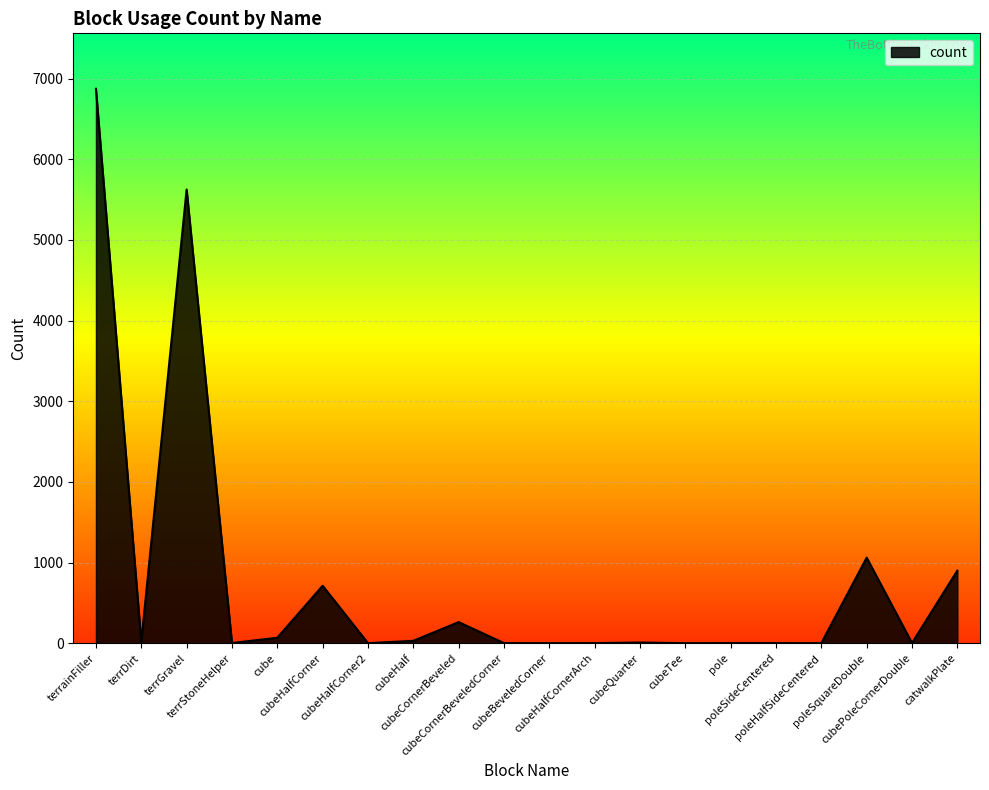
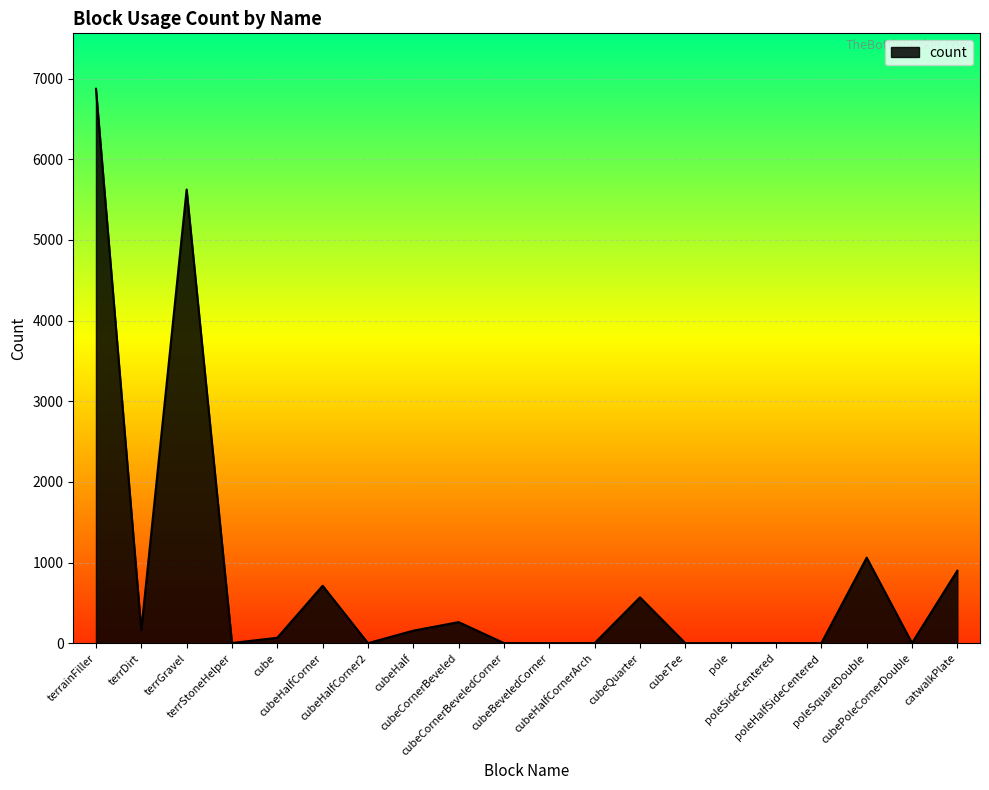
  {
    "terrainFiller": 6900,
-   "terrDirt": 0,
+   "terrDirt": 200,
    "terrGravel": 5600,
    "terrStoneHelper": 0,
    "cube": 100,
    "cubeHalfCorner": 700,
    "cubeHalfCorner2": 0,
-   "cubeHalf": 0,
+   "cubeHalf": 200,
    "cubeCornerBeveled": 300,
    "cubeCornerBeveledCorner": 0,
    "cubeBeveledCorner": 0,
    "cubeHalfCornerArch": 0,
-   "cubeQuarter": 0,
+   "cubeQuarter": 600,
    "cubeTee": 0,
    "pole": 0,
    "poleSideCentered": 0,
    "poleHalfSideCentered": 0,
    "poleSquareDouble": 1100,
    "cubePoleCornerDouble": 0,
    "catwalkPlate": 900
  }
